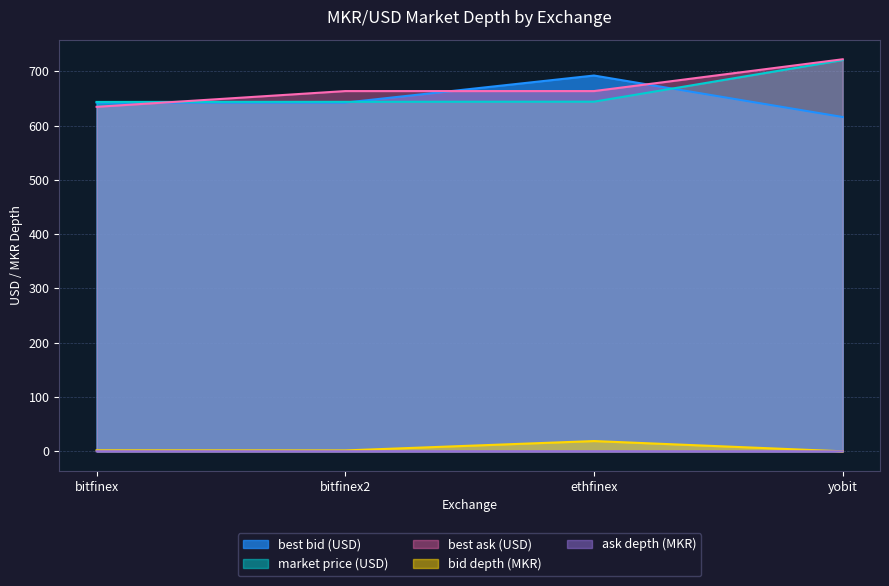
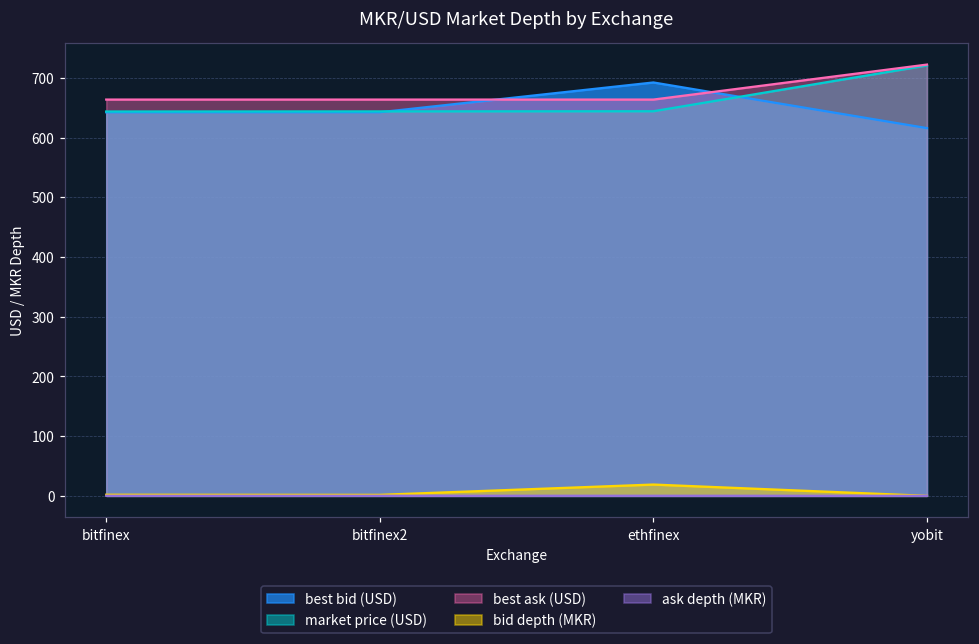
  {
    "best bid (USD)": {
      "ethfinex": 690,
      "yobit": 620
    },
    "market price (USD)": {
      "ethfinex": 640
    },
    "best ask (USD)": {
-     "bitfinex": 630,
+     "bitfinex": 660,
      "bitfinex2": 660,
      "ethfinex": 660
    },
    "bid depth (MKR)": {
      "ethfinex": 20
    },
    "ask depth (MKR)": {
      "ethfinex": 0
    }
  }
